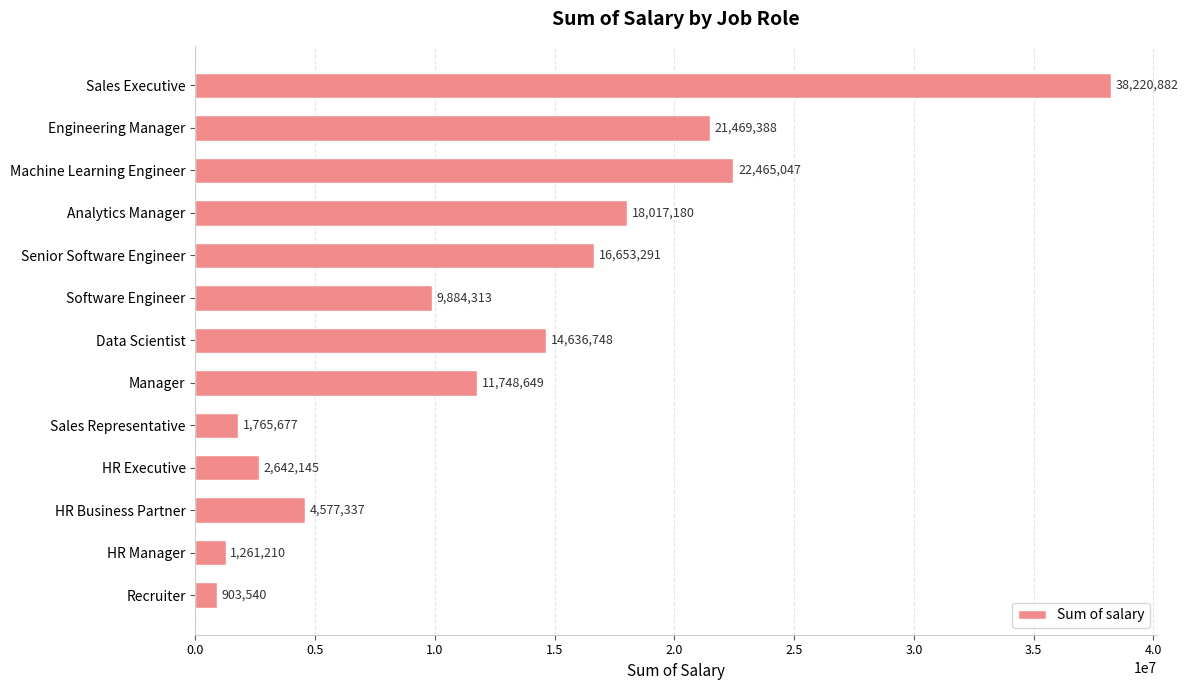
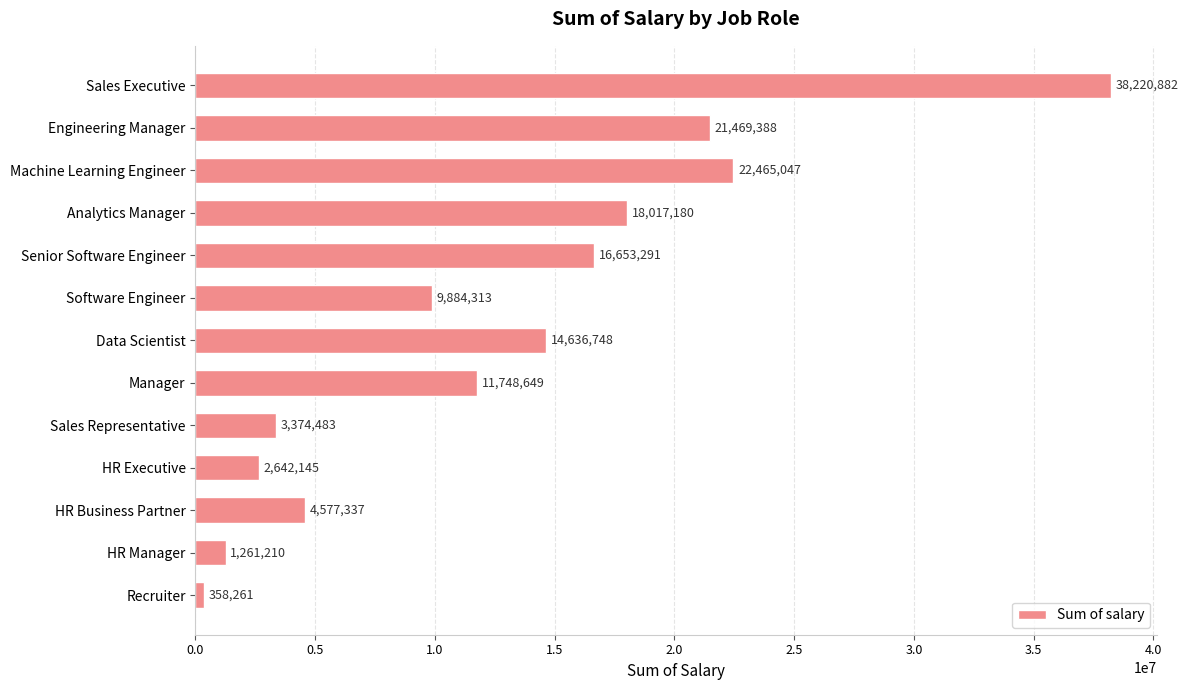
  {
    "Sales Executive": "38,220,882",
    "Engineering Manager": "21,469,388",
    "Machine Learning Engineer": "22,465,047",
    "Analytics Manager": "18,017,180",
    "Senior Software Engineer": "16,653,291",
    "Software Engineer": "9,884,313",
    "Data Scientist": "14,636,748",
    "Manager": "11,748,649",
-   "Sales Representative": "1,765,677",
+   "Sales Representative": "3,374,483",
    "HR Executive": "2,642,145",
    "HR Business Partner": "4,577,337",
    "HR Manager": "1,261,210",
-   "Recruiter": "903,540"
+   "Recruiter": "358,261"
  }
